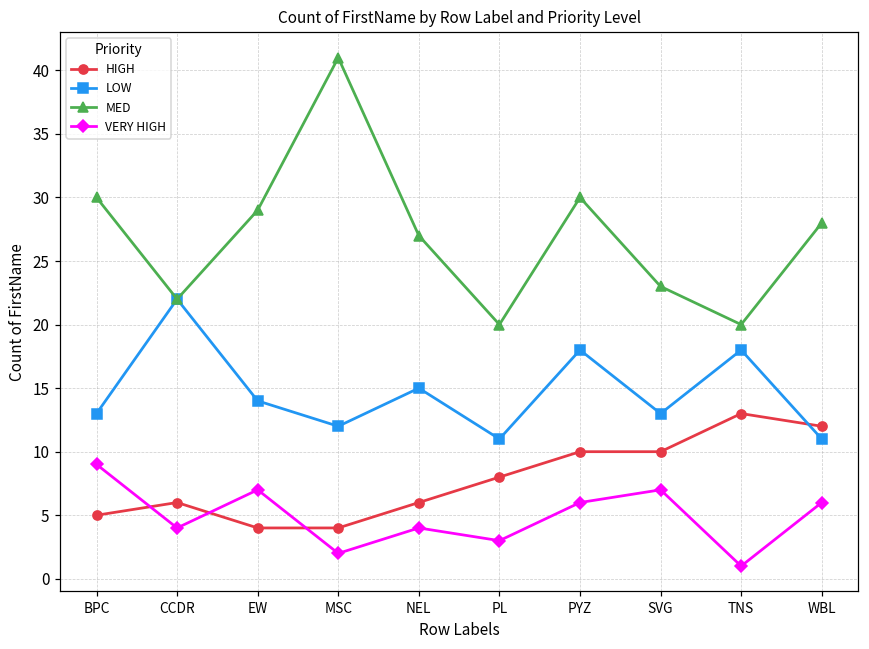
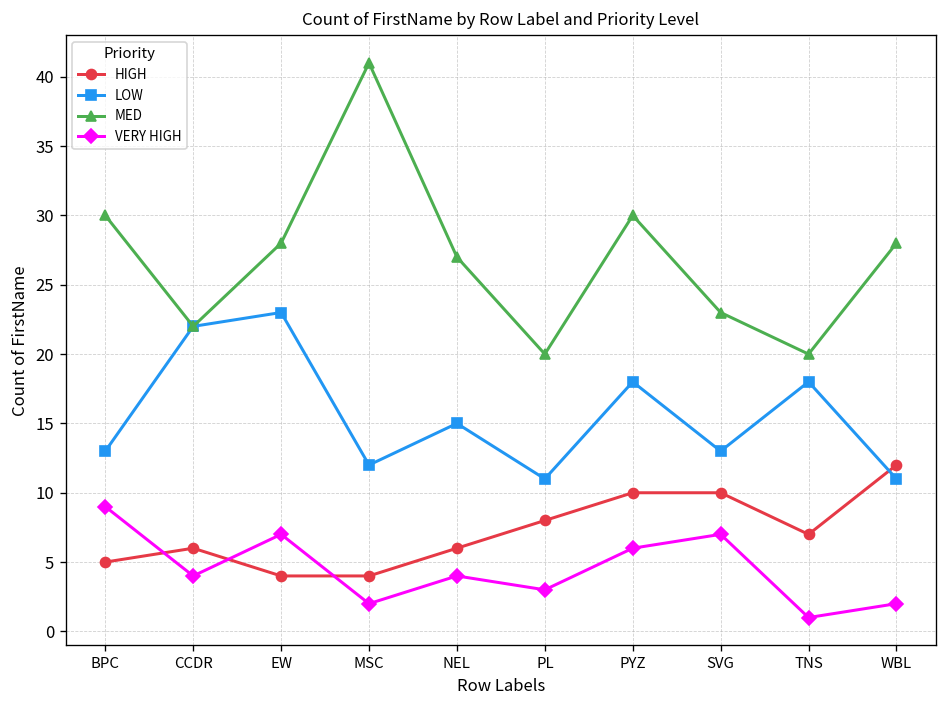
  {
    "HIGH": {
      "BPC": 5,
      "CCDR": 6,
      "EW": 4,
      "MSC": 4,
      "NEL": 6,
      "PL": 8,
      "PYZ": 10,
      "SVG": 10,
-     "TNS": 13,
+     "TNS": 7,
      "WBL": 12
    },
    "LOW": {
      "BPC": 13,
-     "EW": 14,
+     "EW": 23,
      "MSC": 12,
      "NEL": 15,
      "PL": 11,
      "PYZ": 18,
      "SVG": 13,
      "TNS": 18,
      "WBL": 11
    },
    "MED": {
      "BPC": 30,
-     "EW": 29,
+     "EW": 28,
      "MSC": 41,
      "NEL": 27,
      "PL": 20,
      "PYZ": 30,
      "SVG": 23,
      "TNS": 20,
      "WBL": 28
    },
    "VERY HIGH": {
      "BPC": 9,
      "CCDR": 4,
      "EW": 7,
      "MSC": 2,
      "NEL": 4,
      "PL": 3,
      "PYZ": 6,
      "SVG": 7,
      "TNS": 1,
-     "WBL": 6
+     "WBL": 2
    }
  }
